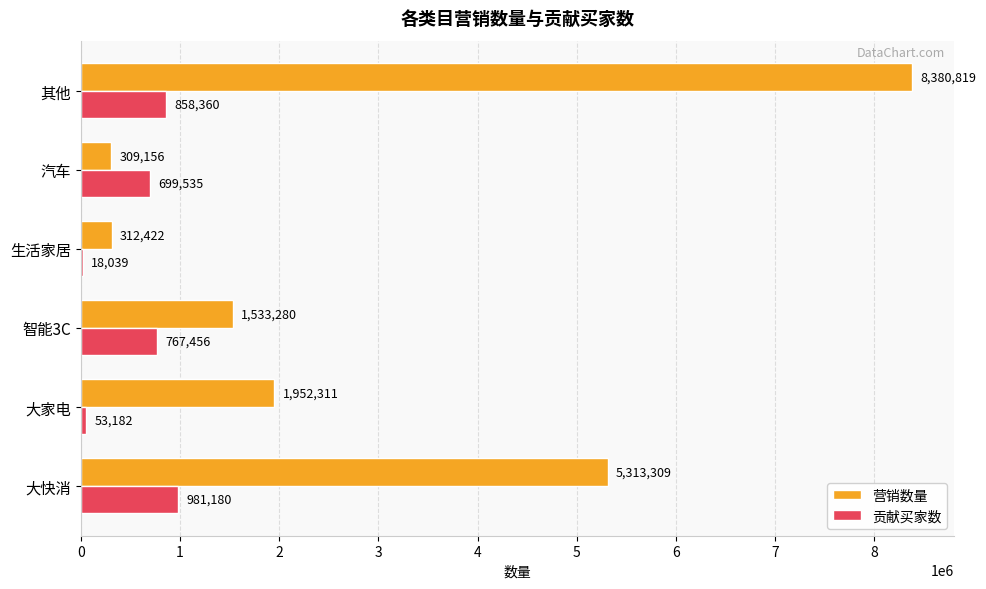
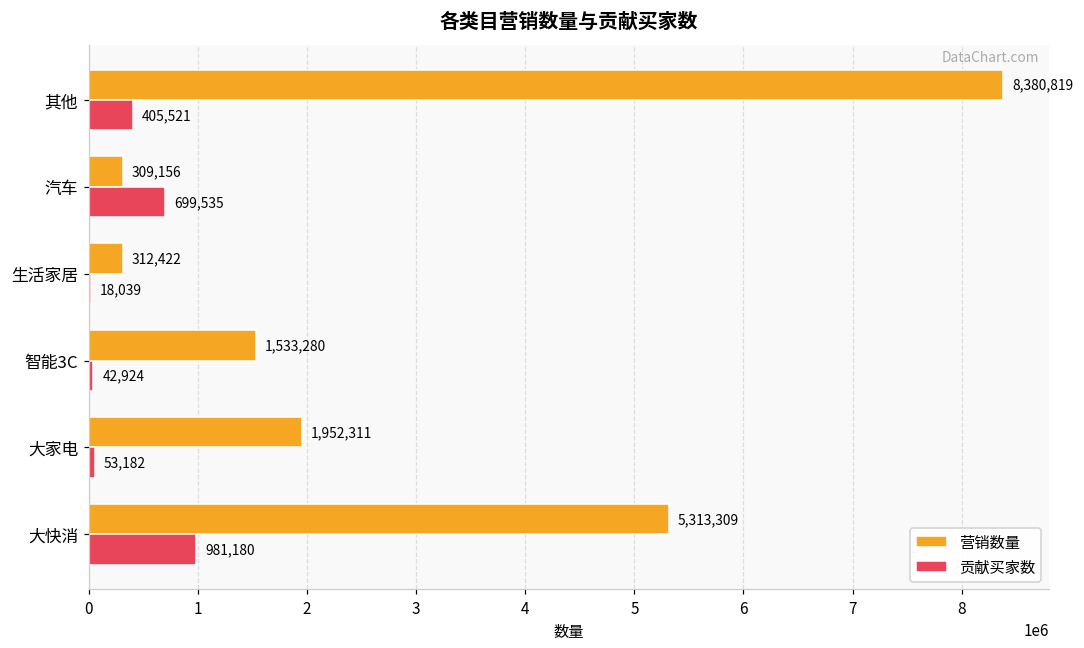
  {
    "营销数量": {
      "其他": "8,380,819",
      "汽车": "309,156",
      "生活家居": "312,422",
      "智能3C": "1,533,280",
      "大家电": "1,952,311",
      "大快消": "5,313,309"
    },
    "贡献买家数": {
-     "其他": "858,360",
+     "其他": "405,521",
      "汽车": "699,535",
      "生活家居": "18,039",
-     "智能3C": "767,456",
+     "智能3C": "42,924",
      "大家电": "53,182",
      "大快消": "981,180"
    }
  }
